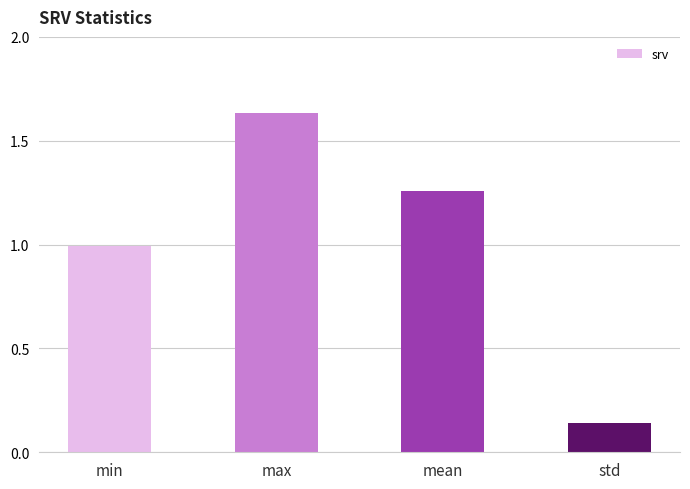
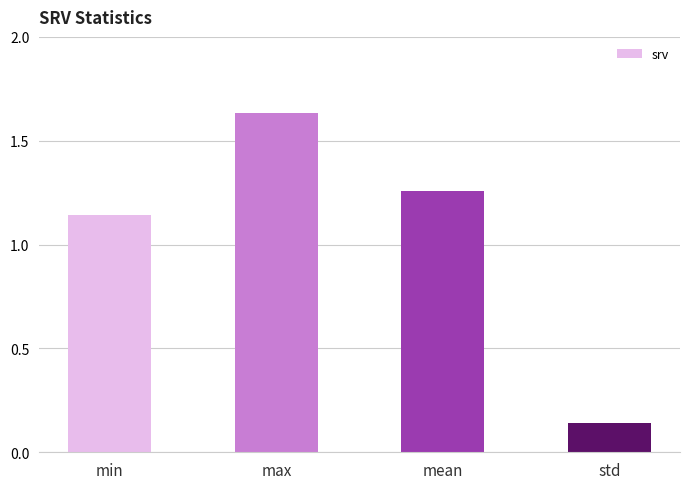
  {
-   "min": 1.00,
+   "min": 1.14,
    "max": 1.63,
    "mean": 1.26,
    "std": 0.14
  }
